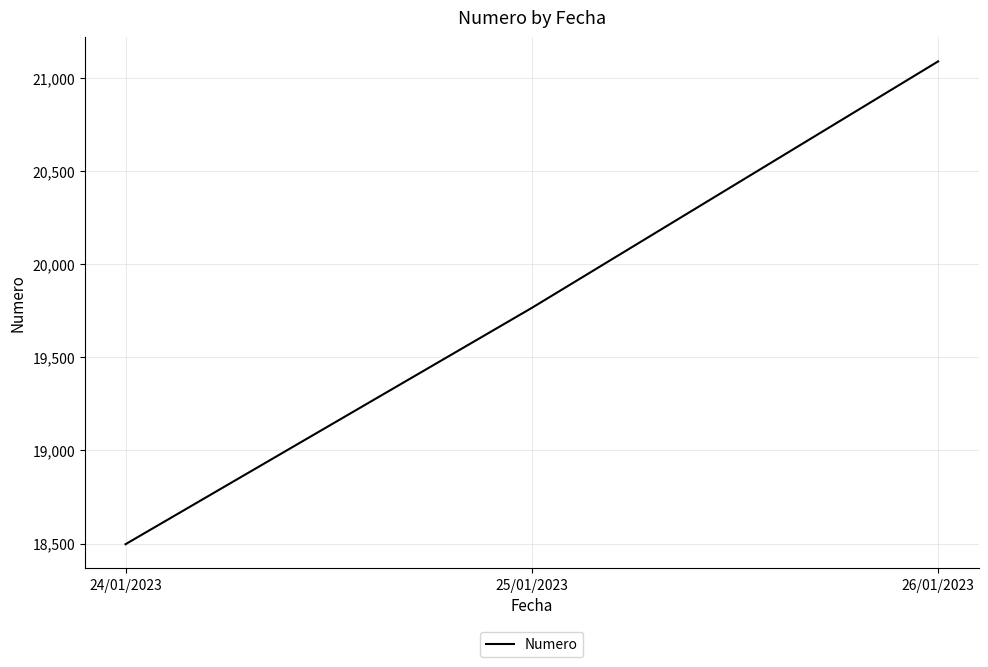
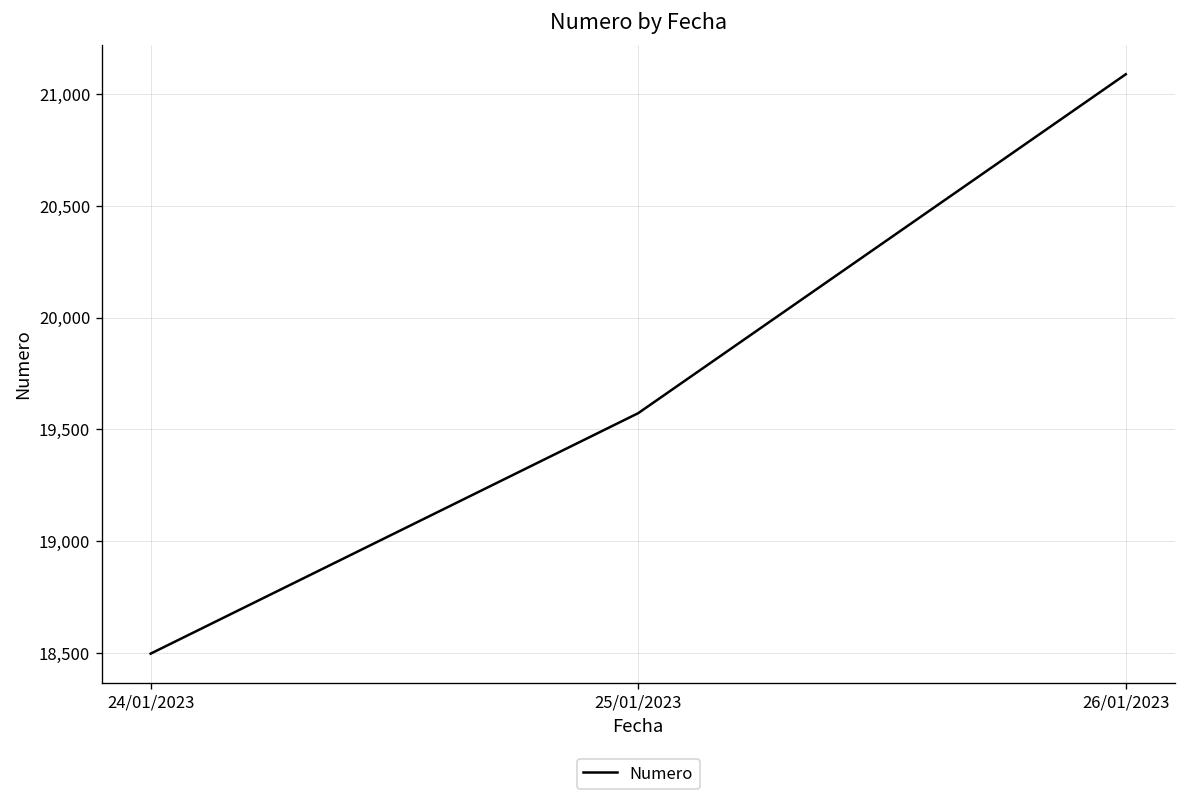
  {
    "24/01/2023": "18,500",
-   "25/01/2023": "19,770",
+   "25/01/2023": "19,570",
    "26/01/2023": "21,090"
  }
